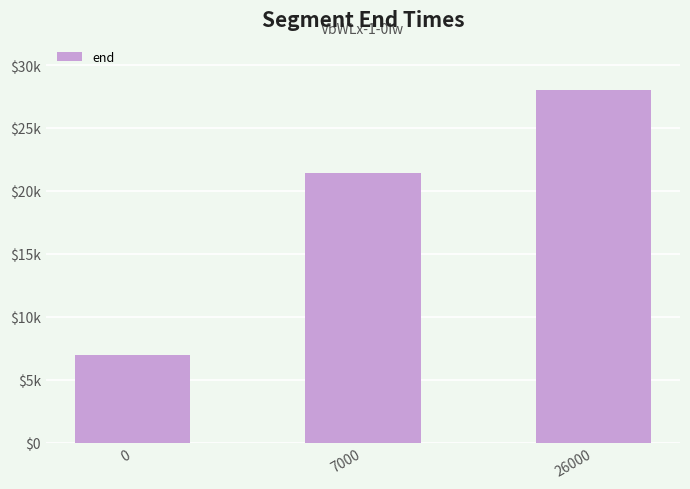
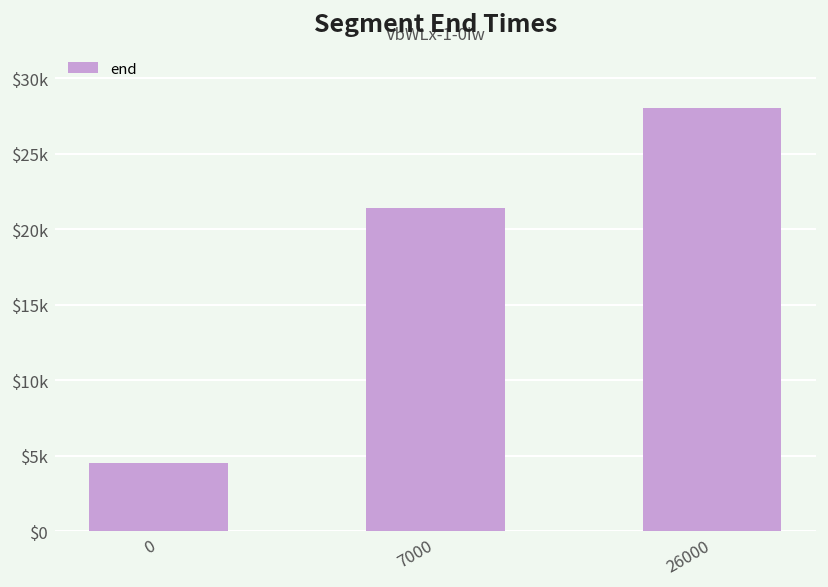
  {
-   "0": "$7000",
+   "0": "$4600",
    "7000": "$21400",
    "26000": "$28000"
  }
